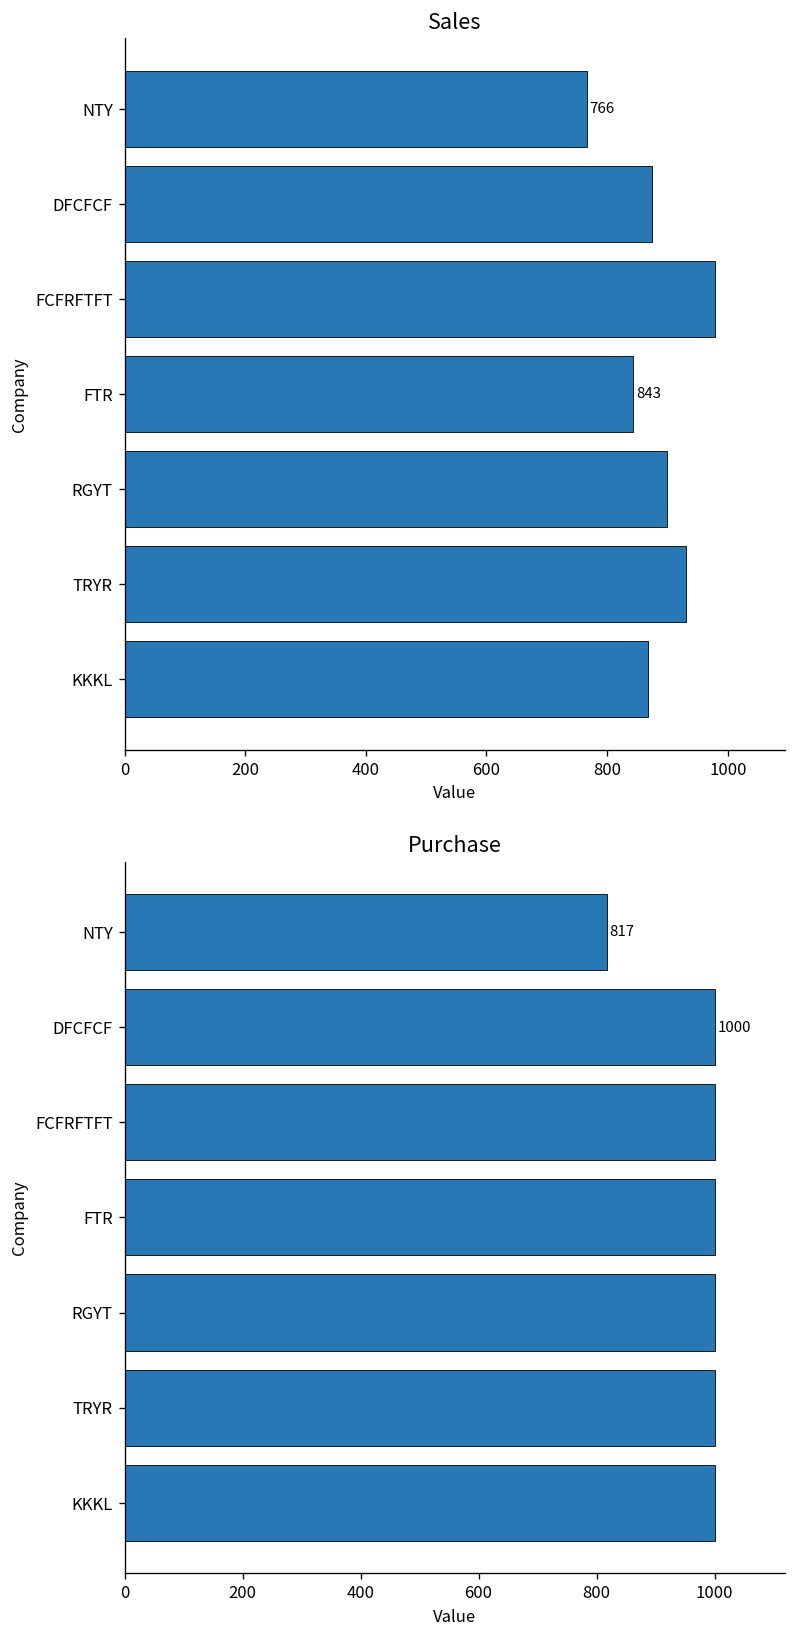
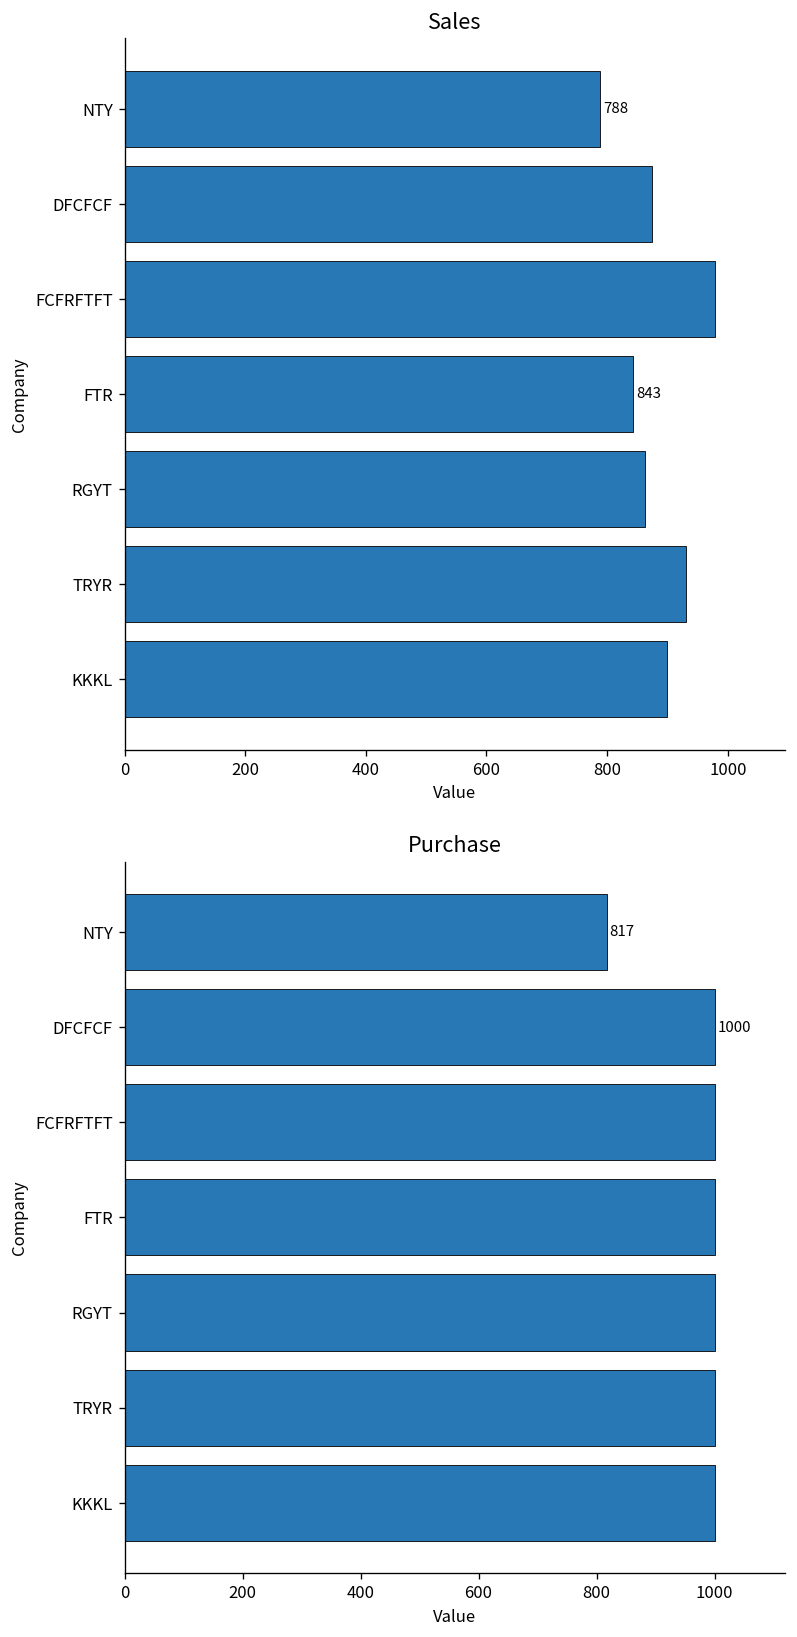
  {
    "Sales": {
-     "NTY": 766,
+     "NTY": 788,
      "FTR": 843,
-     "RGYT": 900,
-     "KKKL": 870
+     "RGYT": 860,
+     "KKKL": 900
    },
    "Purchase": {
      "NTY": 817,
      "DFCFCF": 1000
    }
  }
